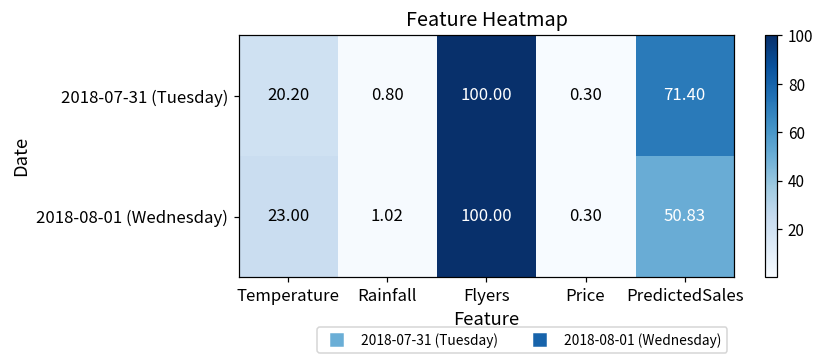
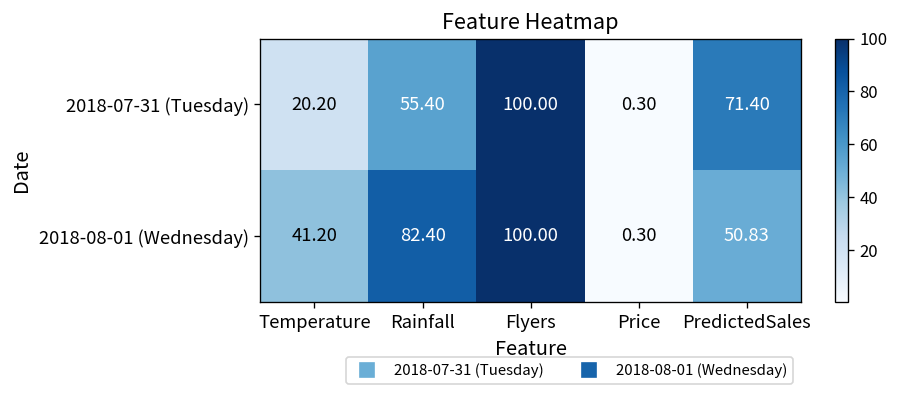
  {
    "2018-07-31 (Tuesday)": {
      "Temperature": 20.20,
-     "Rainfall": 0.80,
+     "Rainfall": 55.40,
      "Flyers": 100.00,
      "Price": 0.30,
      "PredictedSales": 71.40
    },
    "2018-08-01 (Wednesday)": {
-     "Temperature": 23.00,
-     "Rainfall": 1.02,
+     "Temperature": 41.20,
+     "Rainfall": 82.40,
      "Flyers": 100.00,
      "Price": 0.30,
      "PredictedSales": 50.83
    }
  }
